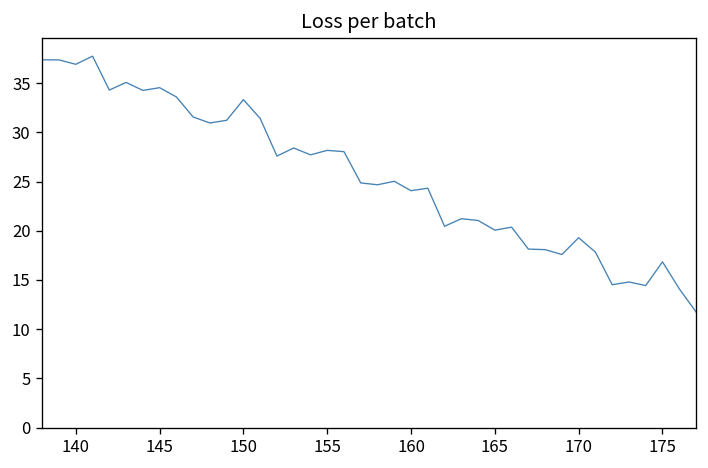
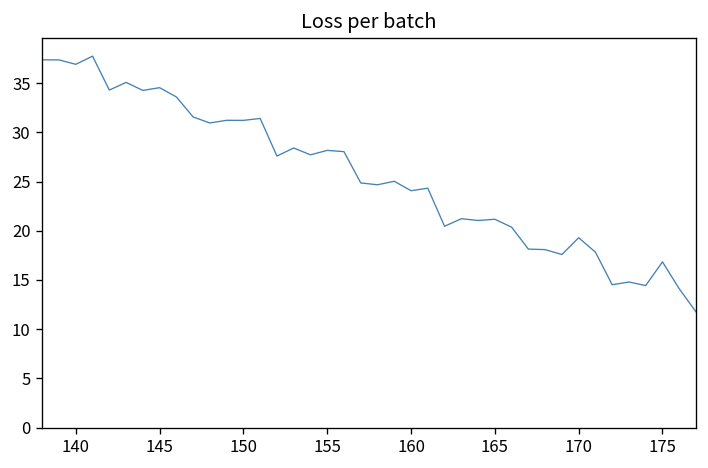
  {
    "140": 37,
    "145": 35,
-   "150": 33,
+   "150": 31,
    "155": 28,
    "160": 24,
-   "165": 20,
+   "165": 21,
    "170": 19,
    "175": 17
  }
